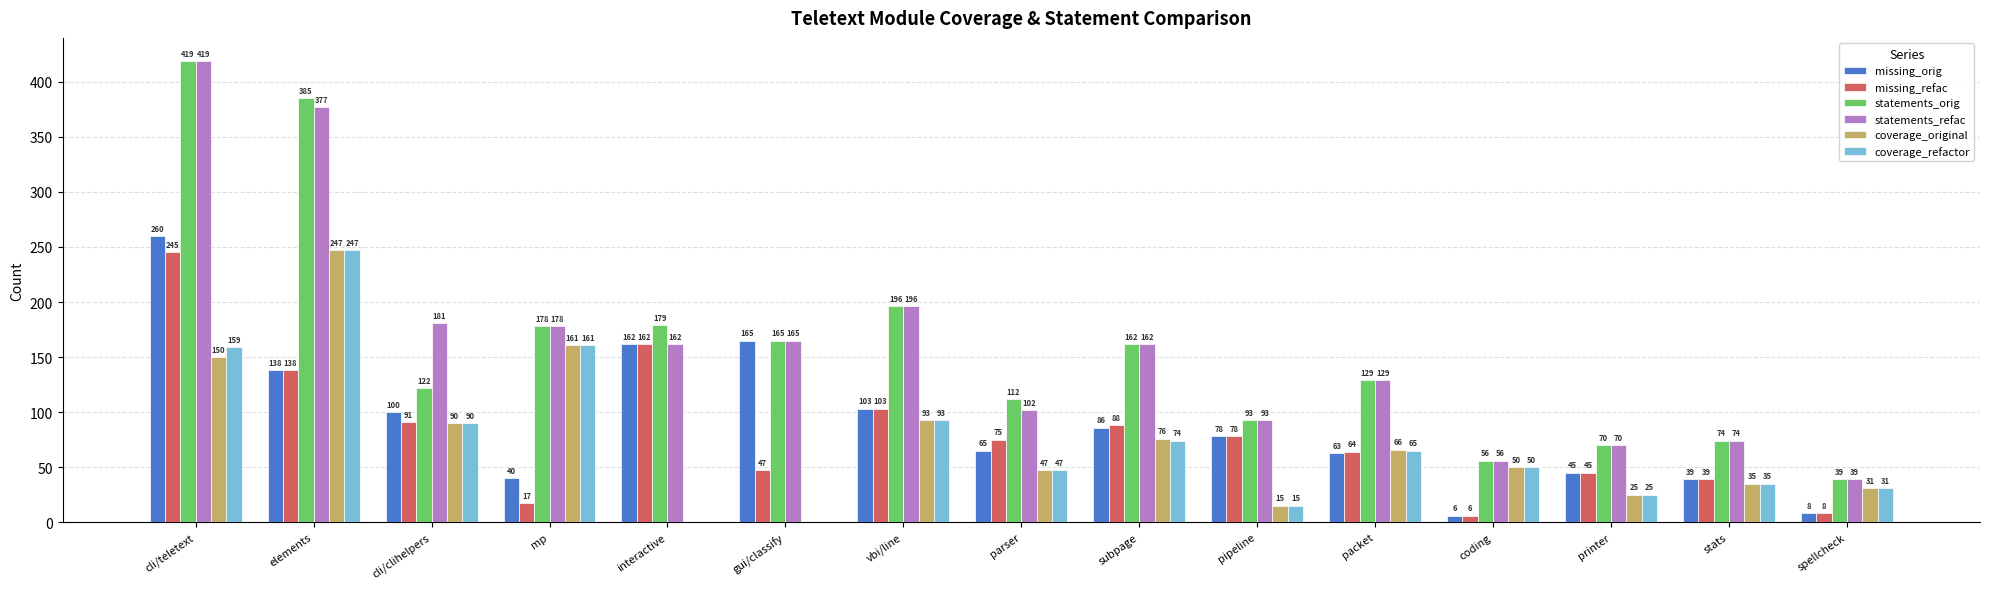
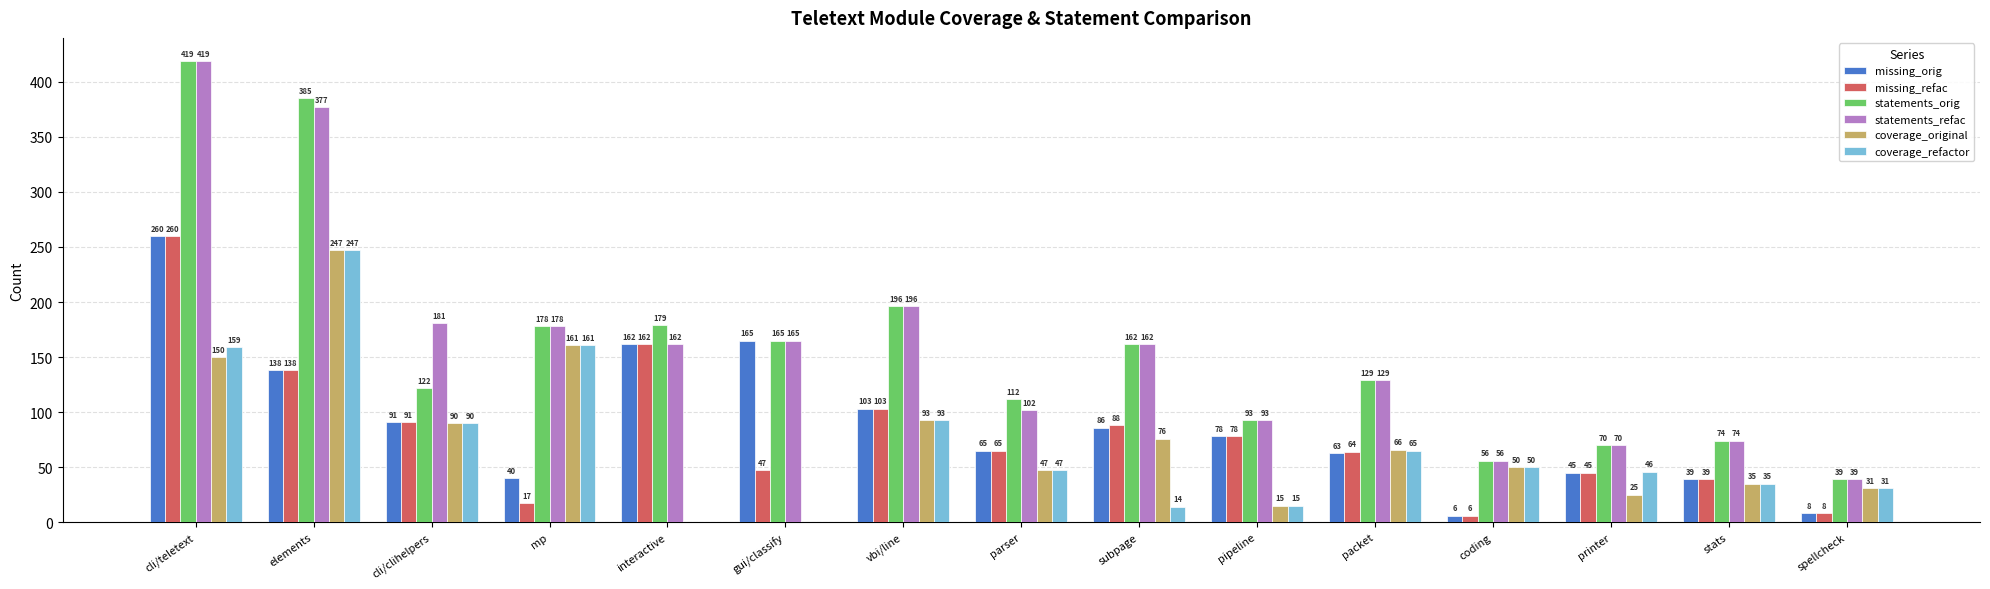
  {
    "missing_orig": {
      "cli/teletext": 260,
      "elements": 138,
-     "cli/clihelpers": 100,
+     "cli/clihelpers": 91,
      "mp": 40,
      "interactive": 162,
      "gui/classify": 165,
      "vbi/line": 103,
      "parser": 65,
      "subpage": 86,
      "pipeline": 78,
      "packet": 63,
      "coding": 6,
      "printer": 45,
      "stats": 39,
      "spellcheck": 8
    },
    "missing_refac": {
-     "cli/teletext": 245,
+     "cli/teletext": 260,
      "elements": 138,
      "cli/clihelpers": 91,
      "mp": 17,
      "interactive": 162,
      "gui/classify": 47,
      "vbi/line": 103,
-     "parser": 75,
+     "parser": 65,
      "subpage": 88,
      "pipeline": 78,
      "packet": 64,
      "coding": 6,
      "printer": 45,
      "stats": 39,
      "spellcheck": 8
    },
    "statements_orig": {
      "cli/teletext": 419,
      "elements": 385,
      "cli/clihelpers": 122,
      "mp": 178,
      "interactive": 179,
      "gui/classify": 165,
      "vbi/line": 196,
      "parser": 112,
      "subpage": 162,
      "pipeline": 93,
      "packet": 129,
      "coding": 56,
      "printer": 70,
      "stats": 74,
      "spellcheck": 39
    },
    "statements_refac": {
      "cli/teletext": 419,
      "elements": 377,
      "cli/clihelpers": 181,
      "mp": 178,
      "interactive": 162,
      "gui/classify": 165,
      "vbi/line": 196,
      "parser": 102,
      "subpage": 162,
      "pipeline": 93,
      "packet": 129,
      "coding": 56,
      "printer": 70,
      "stats": 74,
      "spellcheck": 39
    },
    "coverage_original": {
      "cli/teletext": 150,
      "elements": 247,
      "cli/clihelpers": 90,
      "mp": 161,
      "vbi/line": 93,
      "parser": 47,
      "subpage": 76,
      "pipeline": 15,
      "packet": 66,
      "coding": 50,
      "printer": 25,
      "stats": 35,
      "spellcheck": 31
    },
    "coverage_refactor": {
      "cli/teletext": 159,
      "elements": 247,
      "cli/clihelpers": 90,
      "mp": 161,
      "vbi/line": 93,
      "parser": 47,
-     "subpage": 74,
+     "subpage": 14,
      "pipeline": 15,
      "packet": 65,
      "coding": 50,
-     "printer": 25,
+     "printer": 46,
      "stats": 35,
      "spellcheck": 31
    }
  }
